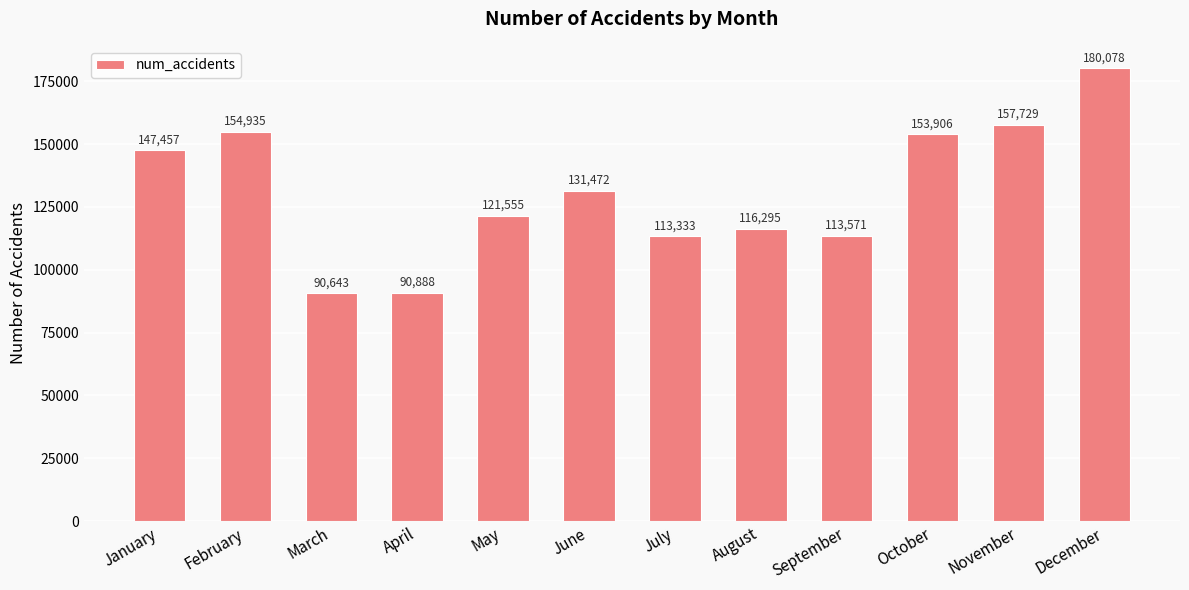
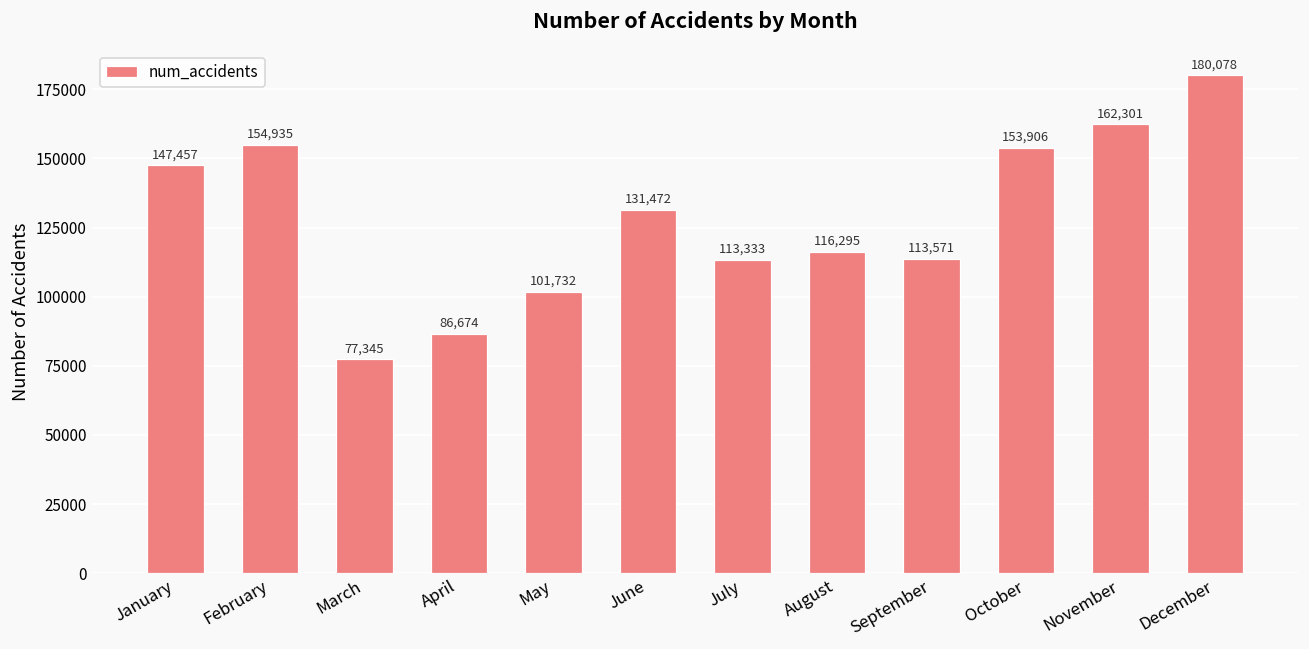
  {
    "January": "147,457",
    "February": "154,935",
-   "March": "90,643",
-   "April": "90,888",
-   "May": "121,555",
+   "March": "77,345",
+   "April": "86,674",
+   "May": "101,732",
    "June": "131,472",
    "July": "113,333",
    "August": "116,295",
    "September": "113,571",
    "October": "153,906",
-   "November": "157,729",
+   "November": "162,301",
    "December": "180,078"
  }
